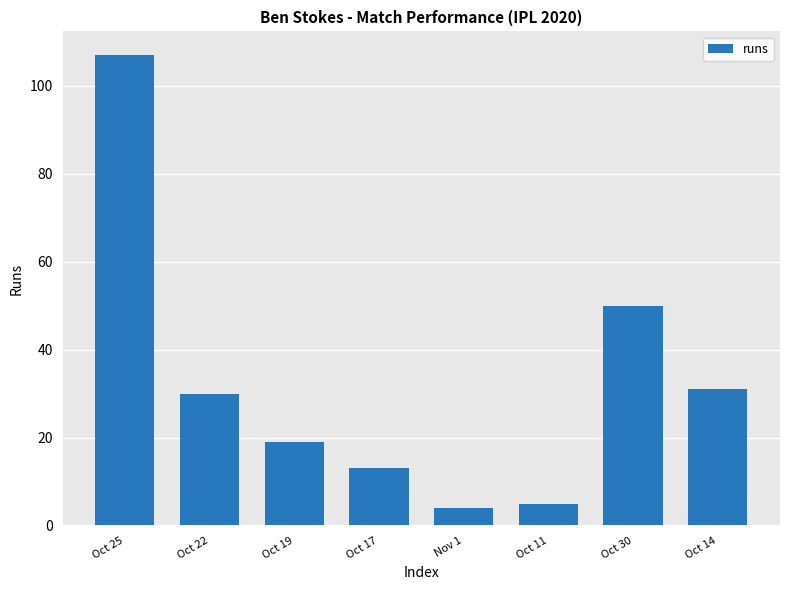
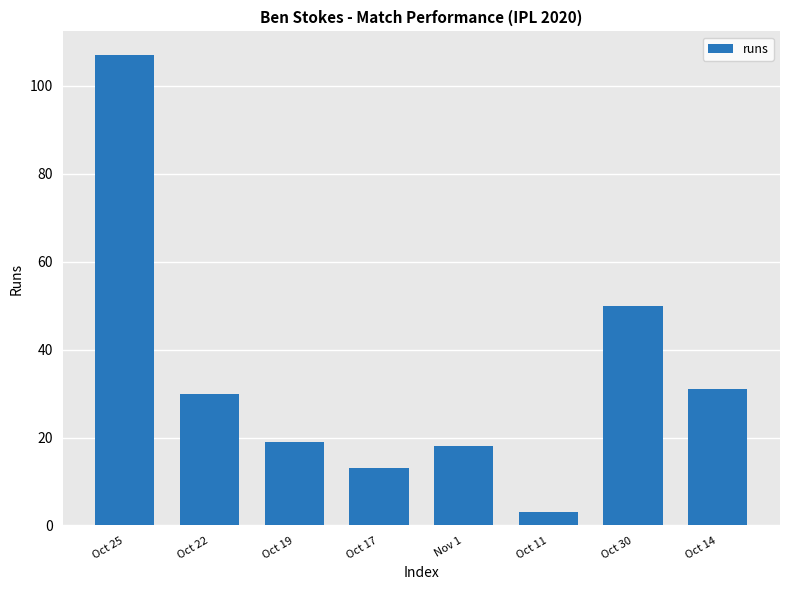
  {
    "Oct 25": 107,
    "Oct 22": 30,
    "Oct 19": 19,
    "Oct 17": 13,
-   "Nov 1": 4,
-   "Oct 11": 5,
+   "Nov 1": 18,
+   "Oct 11": 3,
    "Oct 30": 50,
    "Oct 14": 31
  }
